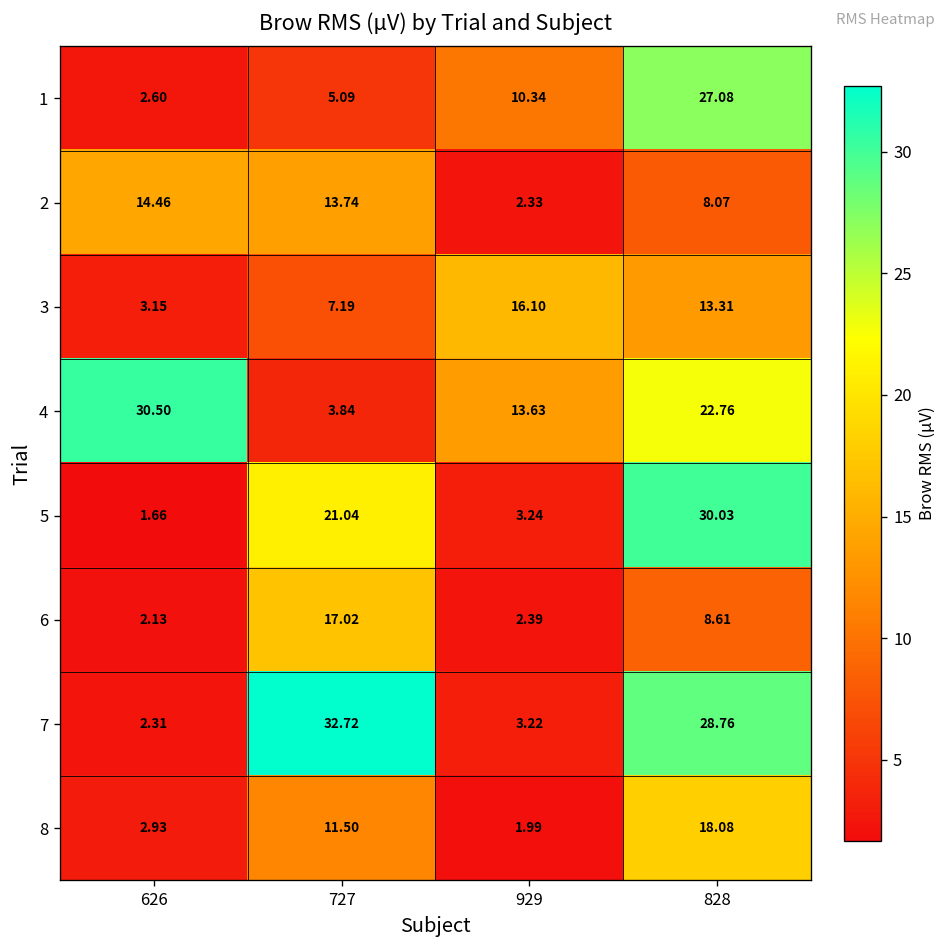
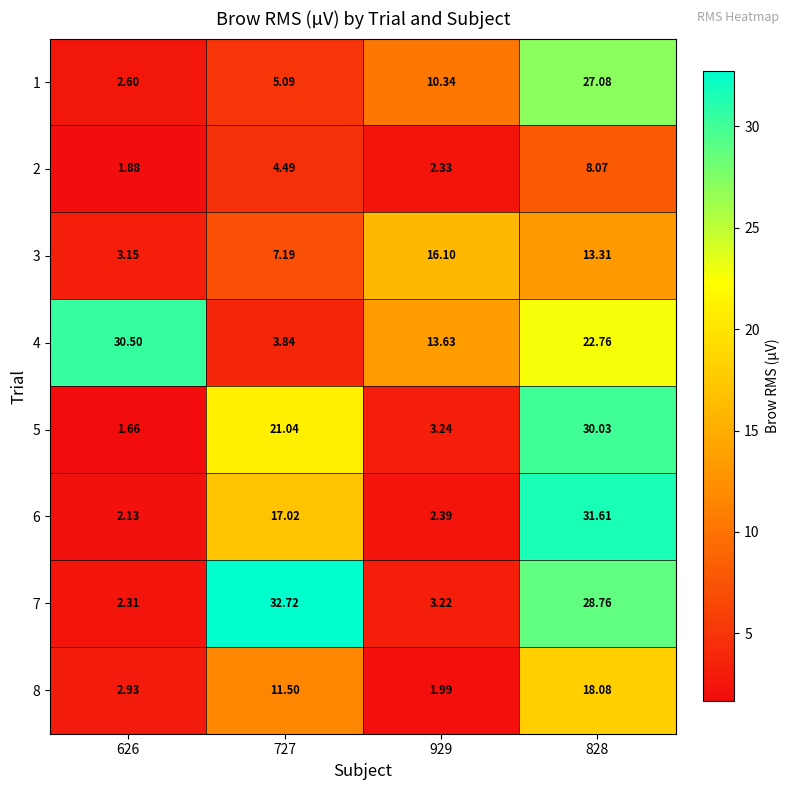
  {
    "1": {
      "626": 2.60,
      "727": 5.09,
      "929": 10.34,
      "828": 27.08
    },
    "2": {
-     "626": 14.46,
-     "727": 13.74,
+     "626": 1.88,
+     "727": 4.49,
      "929": 2.33,
      "828": 8.07
    },
    "3": {
      "626": 3.15,
      "727": 7.19,
      "929": 16.10,
      "828": 13.31
    },
    "4": {
      "626": 30.50,
      "727": 3.84,
      "929": 13.63,
      "828": 22.76
    },
    "5": {
      "626": 1.66,
      "727": 21.04,
      "929": 3.24,
      "828": 30.03
    },
    "6": {
      "626": 2.13,
      "727": 17.02,
      "929": 2.39,
-     "828": 8.61
+     "828": 31.61
    },
    "7": {
      "626": 2.31,
      "727": 32.72,
      "929": 3.22,
      "828": 28.76
    },
    "8": {
      "626": 2.93,
      "727": 11.50,
      "929": 1.99,
      "828": 18.08
    }
  }
